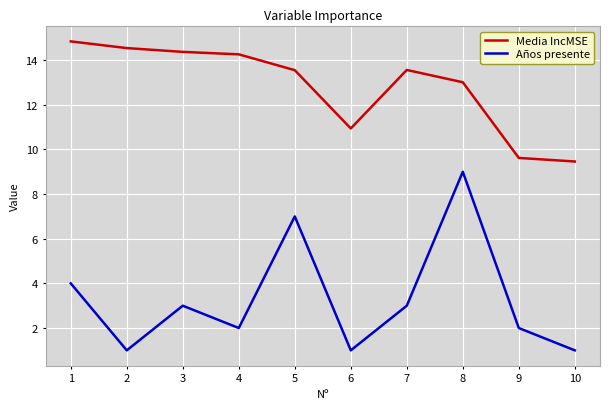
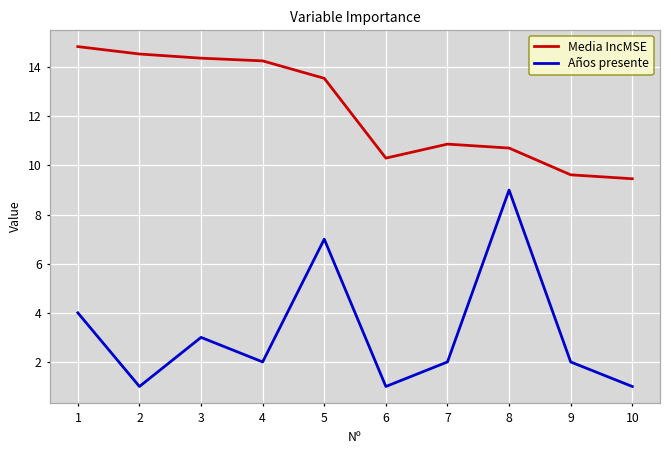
  {
    "Media IncMSE": {
      "1": 14.8,
      "2": 14.5,
      "3": 14.4,
      "4": 14.3,
      "5": 13.6,
-     "6": 10.9,
-     "7": 13.6,
-     "8": 13.0,
+     "6": 10.3,
+     "7": 10.9,
+     "8": 10.7,
      "9": 9.6,
      "10": 9.5
    },
    "Años presente": {
      "1": 4,
      "2": 1,
      "3": 3,
      "4": 2,
      "5": 7,
      "6": 1,
-     "7": 3,
+     "7": 2,
      "8": 9,
      "9": 2,
      "10": 1
    }
  }
